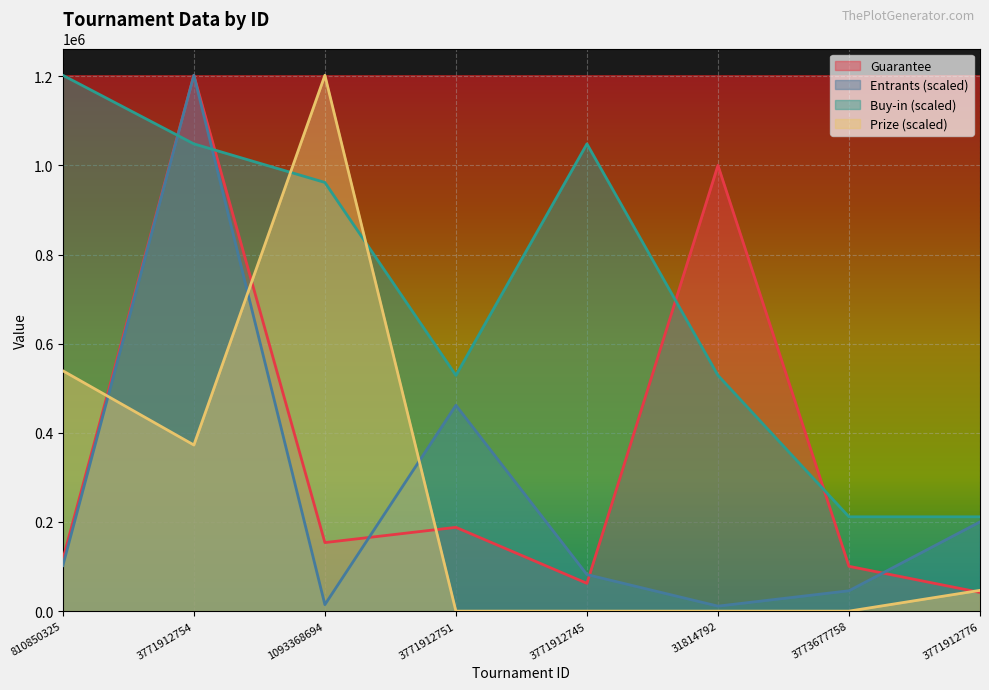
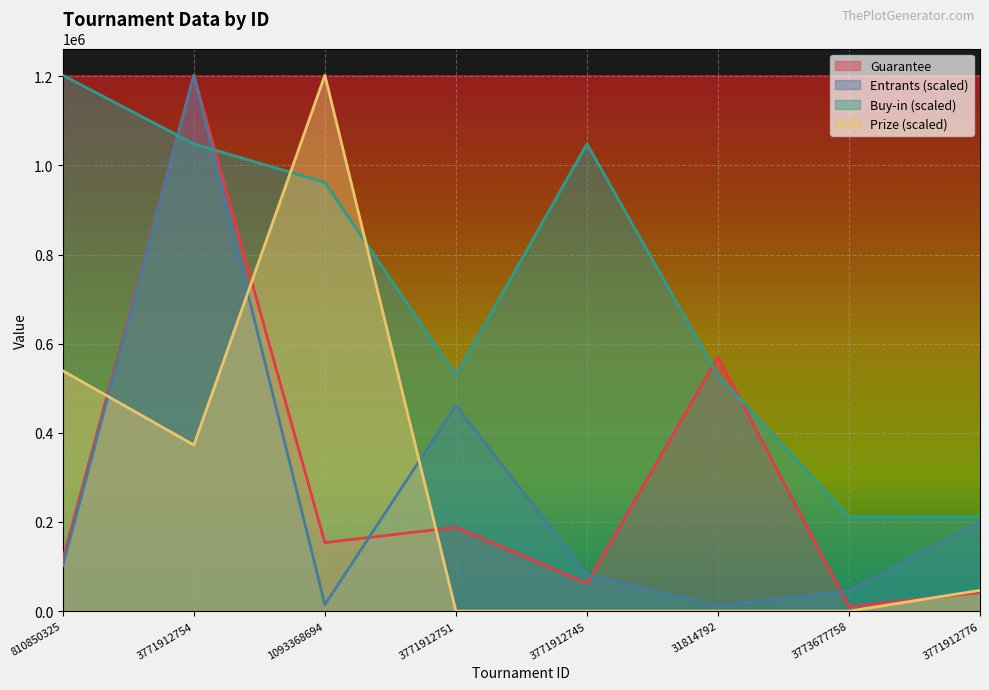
  {
    "Guarantee": {
      "810850325": 120000,
      "1093368694": 150000,
      "3771912751": 190000,
      "3771912745": 60000,
-     "31814792": 1000000,
-     "3773677758": 100000
+     "31814792": 570000,
+     "3773677758": 10000
    },
    "Prize (scaled)": {
      "810850325": 540000,
      "3771912754": 370000,
      "1093368694": 1200000,
      "3771912751": 0,
      "3771912745": 0,
      "31814792": 0,
      "3773677758": 0
    }
  }
